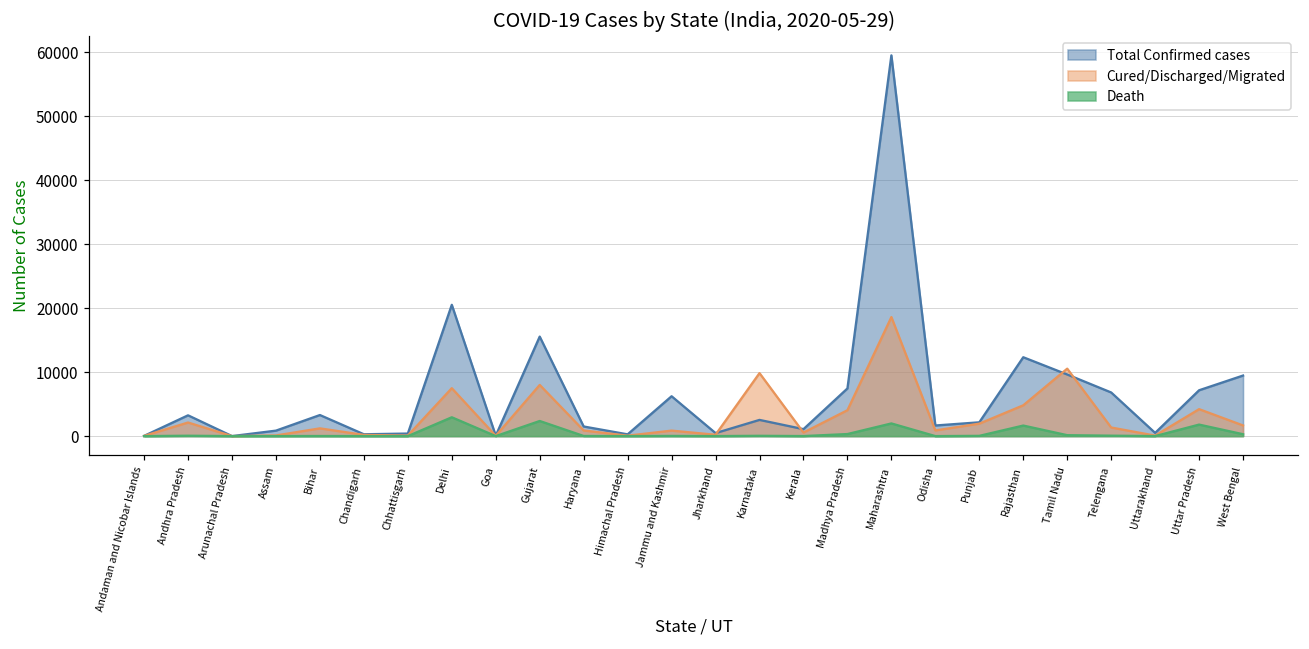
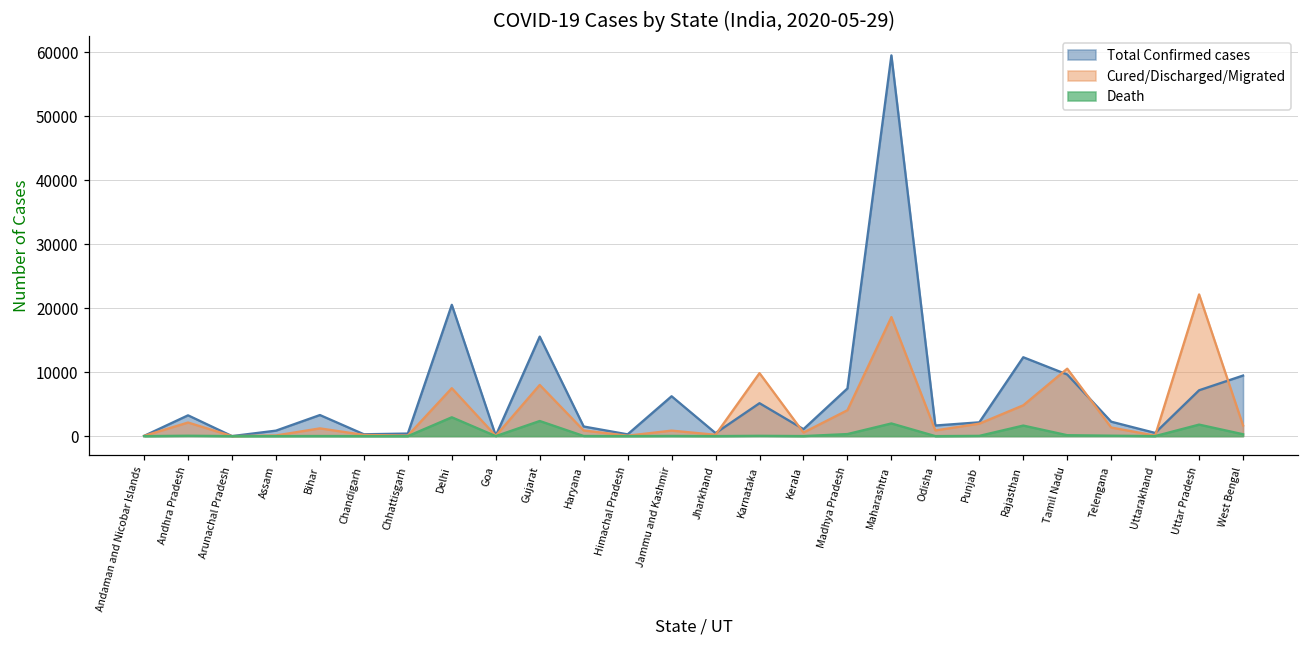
  {
    "Total Confirmed cases": {
      "Andhra Pradesh": 3000,
      "Assam": 1000,
      "Bihar": 3000,
      "Delhi": 21000,
      "Gujarat": 16000,
      "Haryana": 2000,
      "Jammu and Kashmir": 6000,
-     "Karnataka": 3000,
+     "Karnataka": 5000,
      "Kerala": 1000,
      "Madhya Pradesh": 7000,
      "Maharashtra": 60000,
      "Odisha": 2000,
      "Rajasthan": 12000,
      "Tamil Nadu": 10000,
-     "Telengana": 7000,
+     "Telengana": 2000,
      "Uttar Pradesh": 7000,
      "West Bengal": 9000
    },
    "Cured/Discharged/Migrated": {
      "Andhra Pradesh": 2000,
      "Bihar": 1000,
      "Delhi": 7000,
      "Gujarat": 8000,
      "Haryana": 1000,
      "Jammu and Kashmir": 1000,
      "Karnataka": 10000,
      "Kerala": 1000,
      "Madhya Pradesh": 4000,
      "Maharashtra": 19000,
      "Odisha": 1000,
      "Rajasthan": 5000,
      "Tamil Nadu": 11000,
      "Telengana": 1000,
-     "Uttar Pradesh": 4000,
+     "Uttar Pradesh": 22000,
      "West Bengal": 2000
    },
    "Death": {
      "Andhra Pradesh": 0,
      "Bihar": 0,
      "Delhi": 3000,
      "Gujarat": 2000,
      "Haryana": 0,
      "Jammu and Kashmir": 0,
      "Karnataka": 0,
      "Kerala": 0,
      "Madhya Pradesh": 0,
      "Maharashtra": 2000,
      "Odisha": 0,
      "Punjab": 0,
      "Rajasthan": 2000,
      "Tamil Nadu": 0,
      "Telengana": 0,
      "Uttar Pradesh": 2000,
      "West Bengal": 0
    }
  }
